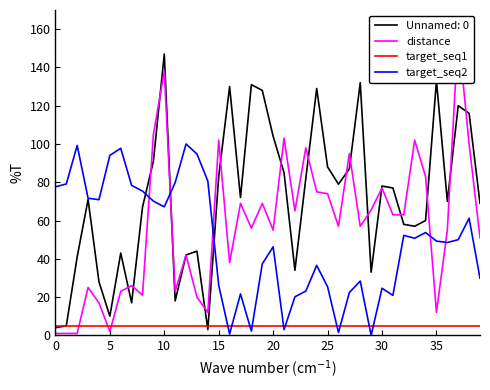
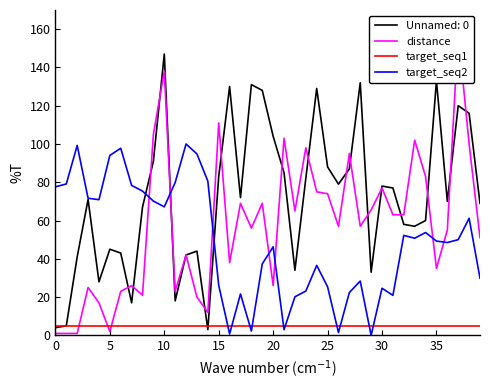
  {
    "Unnamed: 0": {
-     "5": 10,
+     "5": 45,
      "10": 147,
      "15": 83,
      "20": 104,
      "25": 88
    },
    "distance": {
      "0": 1,
      "5": 2,
      "10": 138,
-     "15": 102,
-     "20": 55,
+     "15": 111,
+     "20": 26,
      "25": 74,
-     "35": 12
+     "35": 35
    },
    "target_seq1": {
      "5": 5,
      "10": 5,
      "15": 5,
      "20": 5,
      "25": 5,
      "30": 5,
      "35": 5
    },
    "target_seq2": {
      "0": 78,
      "5": 94,
      "10": 67,
      "15": 26,
      "20": 46,
      "25": 25,
      "30": 25,
      "35": 49
    }
  }
